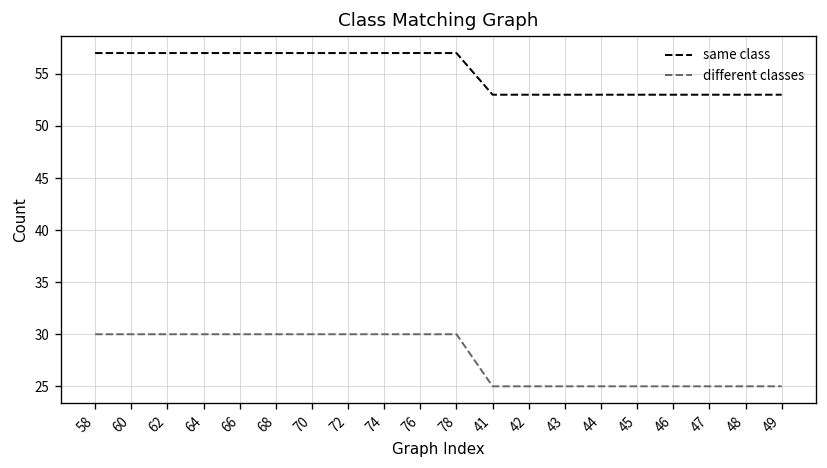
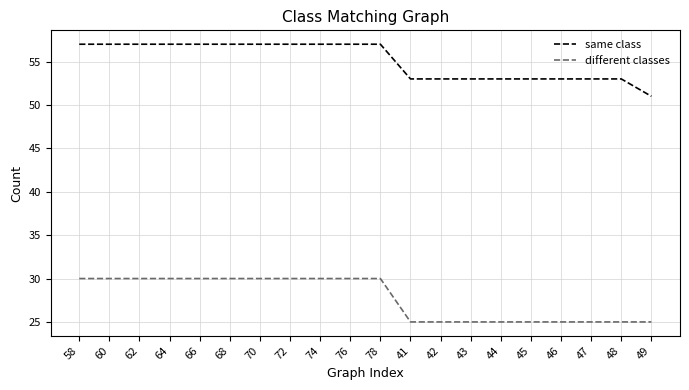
  {
    "same class": {
      "58": 57,
      "60": 57,
      "62": 57,
      "64": 57,
      "66": 57,
      "68": 57,
      "70": 57,
      "72": 57,
      "74": 57,
      "76": 57,
      "78": 57,
      "41": 53,
      "42": 53,
      "43": 53,
      "44": 53,
      "45": 53,
      "46": 53,
      "47": 53,
      "48": 53,
-     "49": 53
+     "49": 51
    },
    "different classes": {
      "58": 30,
      "60": 30,
      "62": 30,
      "64": 30,
      "66": 30,
      "68": 30,
      "70": 30,
      "72": 30,
      "74": 30,
      "76": 30,
      "78": 30,
      "41": 25,
      "42": 25,
      "43": 25,
      "44": 25,
      "45": 25,
      "46": 25,
      "47": 25,
      "48": 25,
      "49": 25
    }
  }
